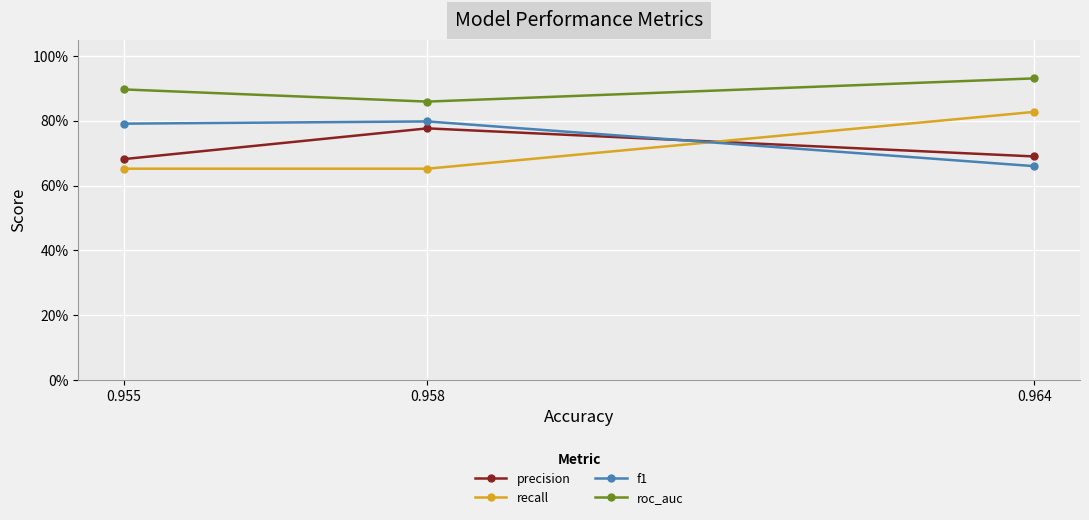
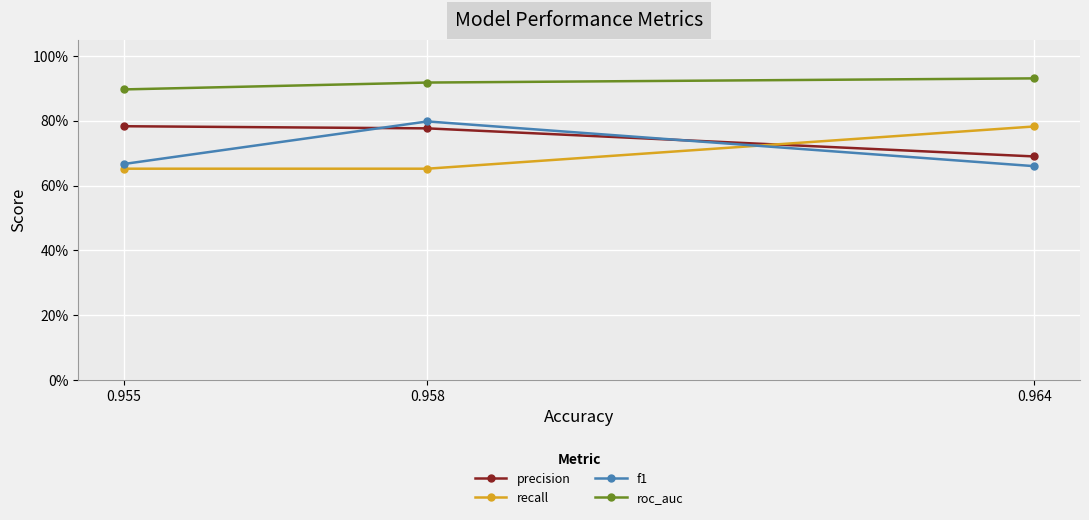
  {
    "precision": {
-     "0.955": "68%",
+     "0.955": "78%",
      "0.958": "78%",
      "0.964": "69%"
    },
    "recall": {
      "0.955": "65%",
      "0.958": "65%",
-     "0.964": "83%"
+     "0.964": "78%"
    },
    "f1": {
-     "0.955": "79%",
+     "0.955": "67%",
      "0.958": "80%",
      "0.964": "66%"
    },
    "roc_auc": {
      "0.955": "90%",
-     "0.958": "86%",
+     "0.958": "92%",
      "0.964": "93%"
    }
  }
